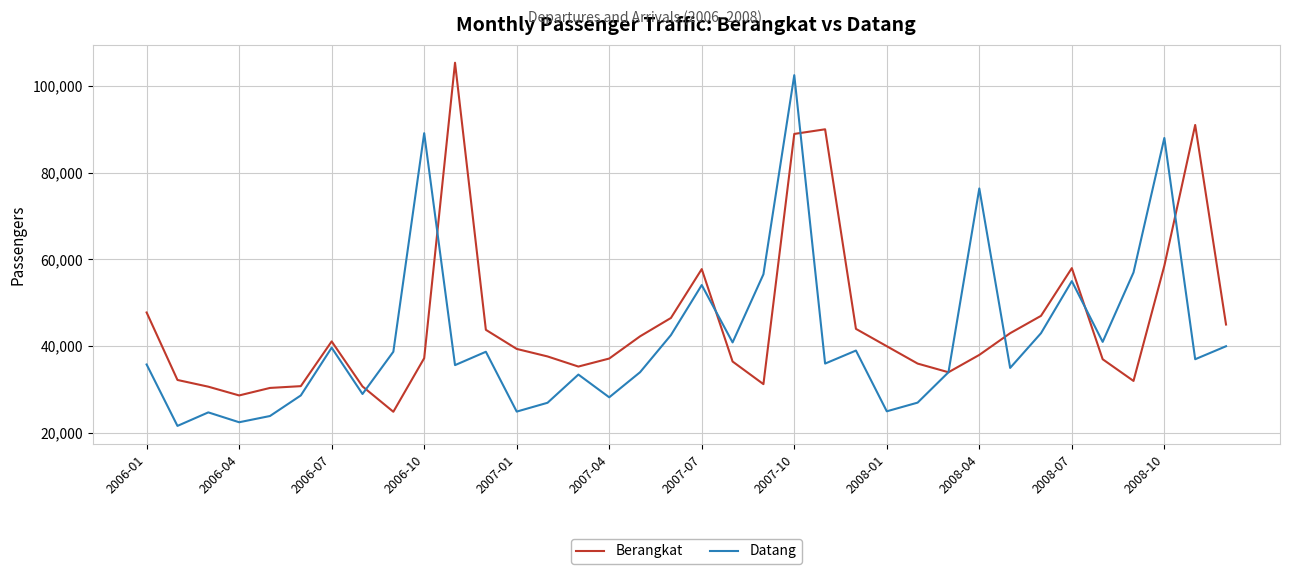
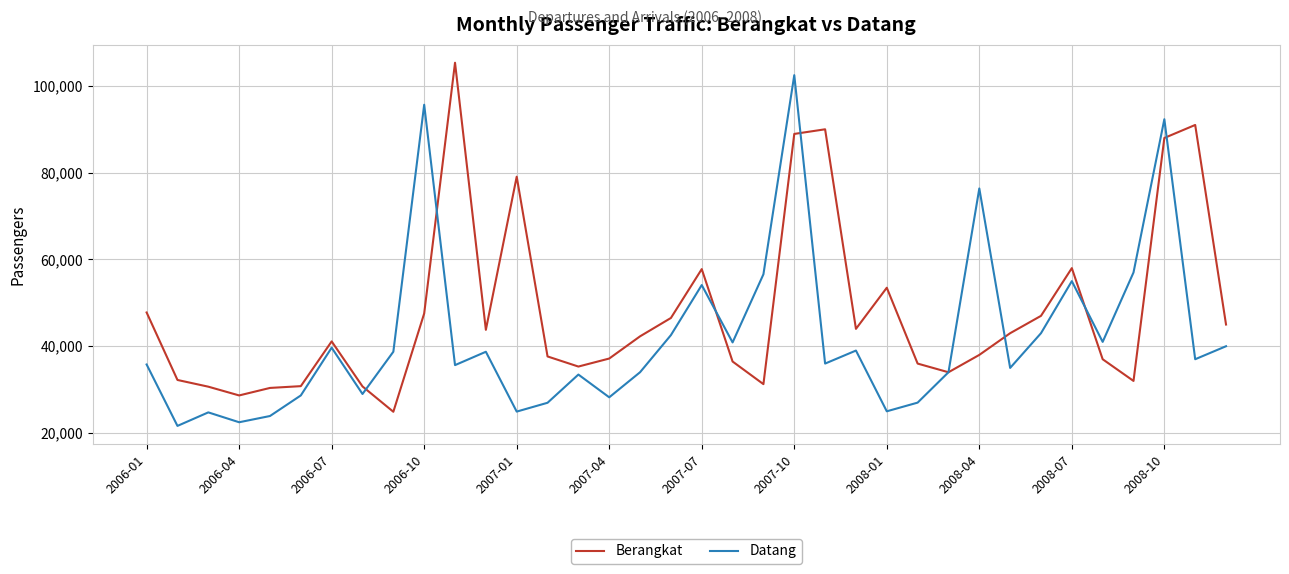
  {
    "Berangkat": {
      "2006-01": "48,000",
      "2006-04": "29,000",
      "2006-07": "41,000",
-     "2006-10": "37,000",
-     "2007-01": "39,000",
+     "2006-10": "48,000",
+     "2007-01": "79,000",
      "2007-04": "37,000",
      "2007-07": "58,000",
      "2007-10": "89,000",
-     "2008-01": "40,000",
+     "2008-01": "53,000",
      "2008-04": "38,000",
      "2008-07": "58,000",
-     "2008-10": "59,000"
+     "2008-10": "88,000"
    },
    "Datang": {
      "2006-01": "36,000",
      "2006-04": "22,000",
      "2006-07": "40,000",
-     "2006-10": "89,000",
+     "2006-10": "96,000",
      "2007-01": "25,000",
      "2007-04": "28,000",
      "2007-07": "54,000",
      "2007-10": "102,000",
      "2008-01": "25,000",
      "2008-04": "76,000",
      "2008-07": "55,000",
-     "2008-10": "88,000"
+     "2008-10": "92,000"
    }
  }
